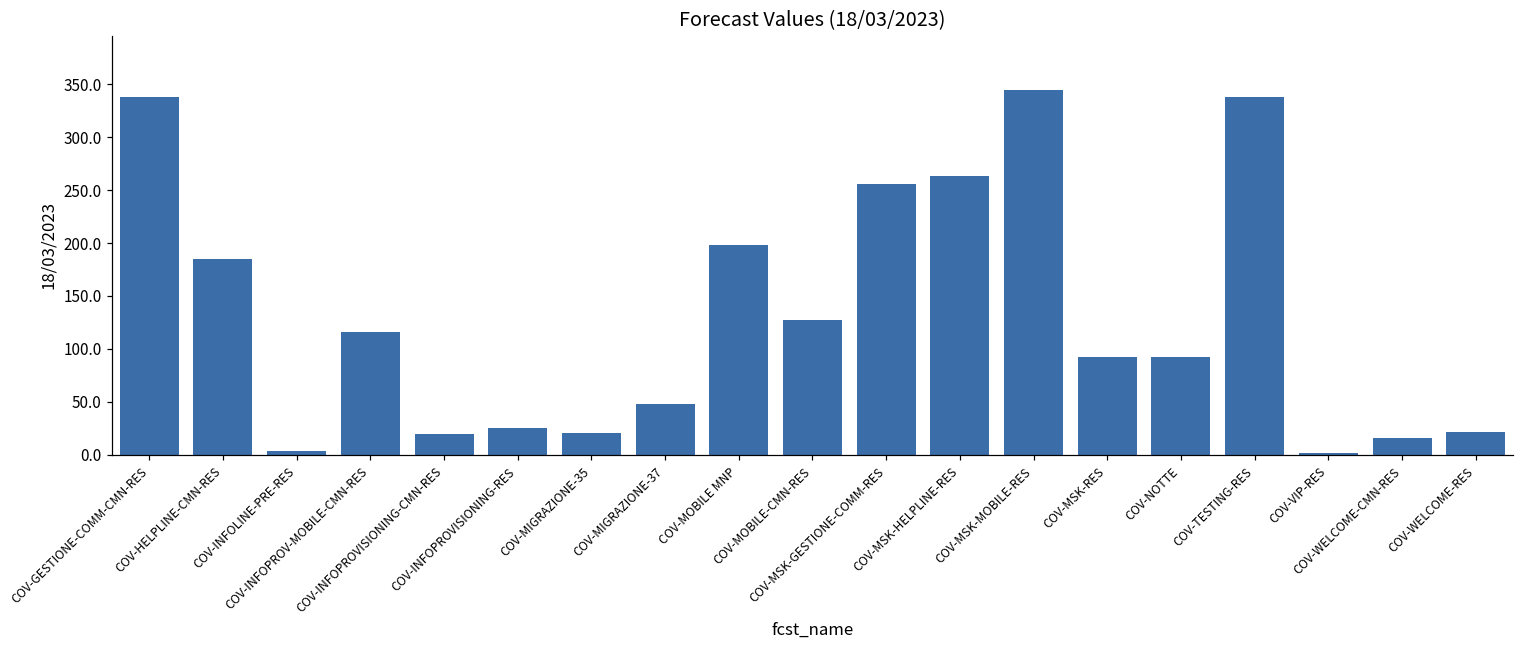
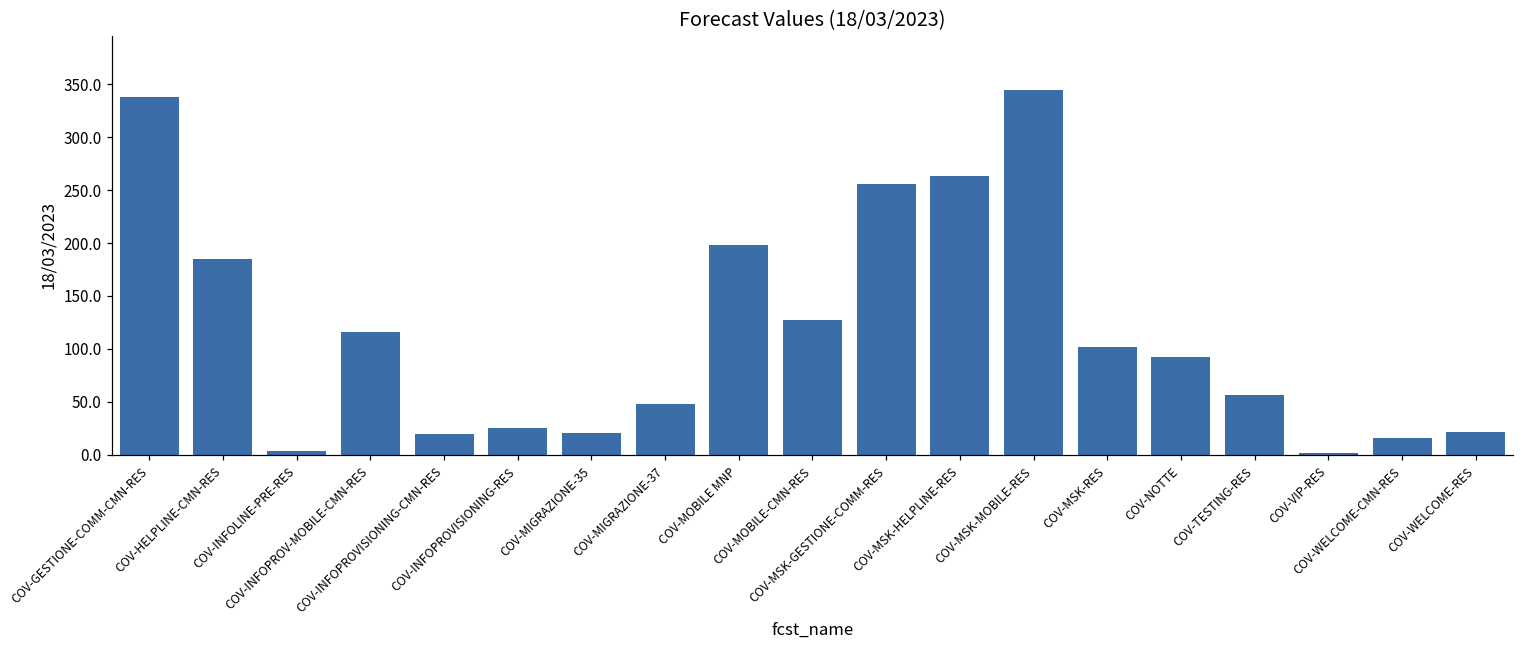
  {
    "COV-GESTIONE-COMM-CMN-RES": 340,
    "COV-HELPLINE-CMN-RES": 190,
    "COV-INFOLINE-PRE-RES": 0,
    "COV-INFOPROV-MOBILE-CMN-RES": 120,
    "COV-INFOPROVISIONING-CMN-RES": 20,
    "COV-INFOPROVISIONING-RES": 30,
    "COV-MIGRAZIONE-35": 20,
    "COV-MIGRAZIONE-37": 50,
    "COV-MOBILE MNP": 200,
    "COV-MOBILE-CMN-RES": 130,
    "COV-MSK-GESTIONE-COMM-RES": 260,
    "COV-MSK-HELPLINE-RES": 260,
    "COV-MSK-MOBILE-RES": 340,
-   "COV-MSK-RES": 90,
+   "COV-MSK-RES": 100,
    "COV-NOTTE": 90,
-   "COV-TESTING-RES": 340,
+   "COV-TESTING-RES": 60,
    "COV-WELCOME-CMN-RES": 20,
    "COV-WELCOME-RES": 20
  }
